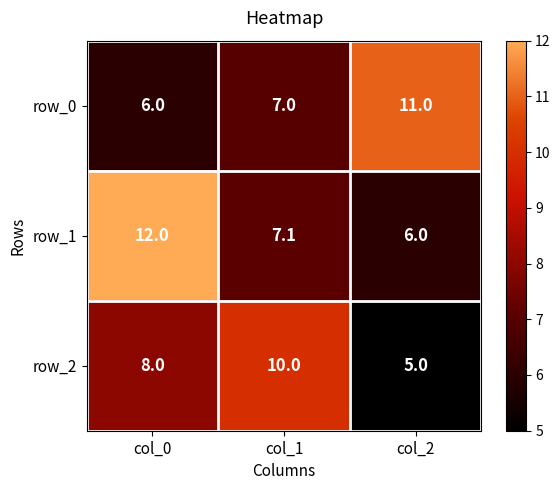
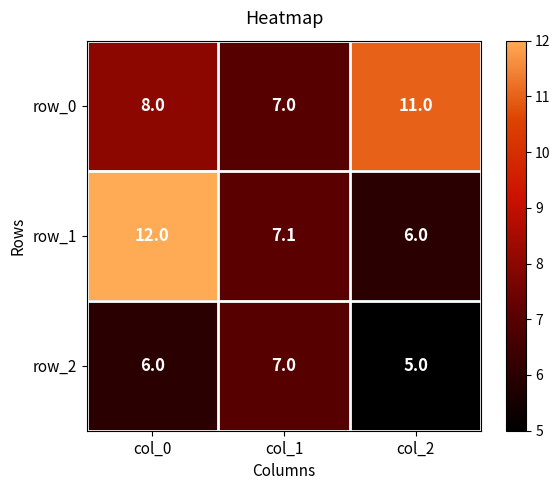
  {
    "row_0": {
-     "col_0": 6.0,
+     "col_0": 8.0,
      "col_1": 7.0,
      "col_2": 11.0
    },
    "row_1": {
      "col_0": 12.0,
      "col_1": 7.1,
      "col_2": 6.0
    },
    "row_2": {
-     "col_0": 8.0,
-     "col_1": 10.0,
+     "col_0": 6.0,
+     "col_1": 7.0,
      "col_2": 5.0
    }
  }
